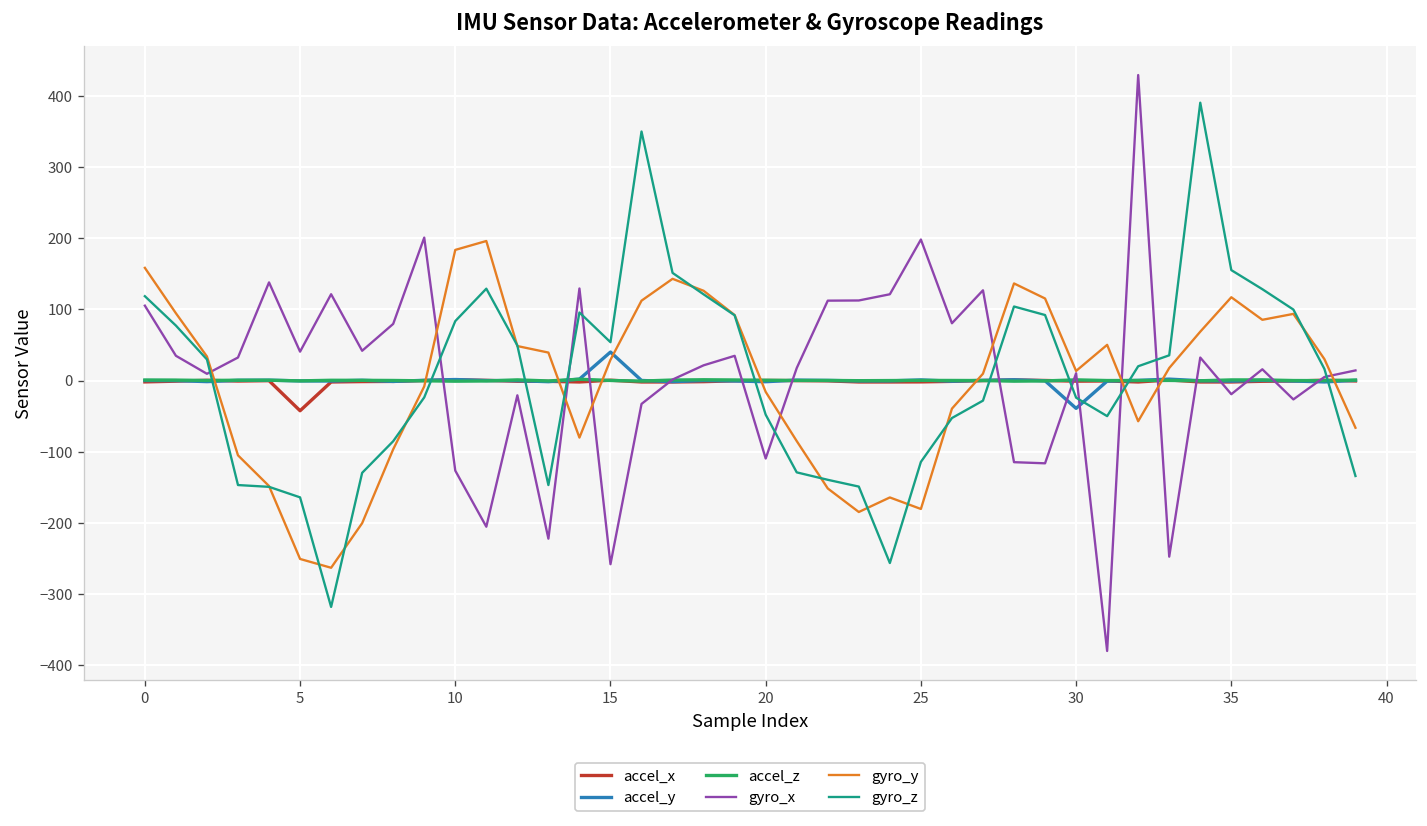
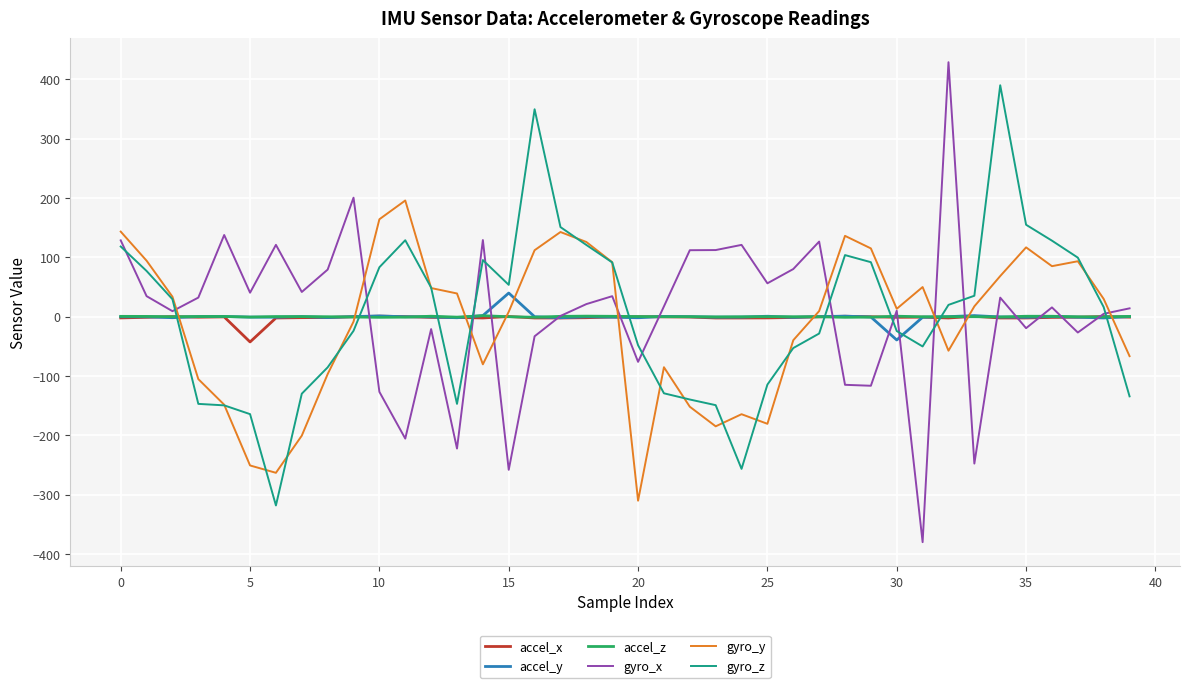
  {
    "accel_x": {
      "5": -40
    },
    "accel_y": {
      "15": 40,
      "30": -40
    },
    "gyro_x": {
-     "0": 110,
+     "0": 130,
      "5": 40,
      "10": -130,
      "15": -260,
-     "20": -110,
-     "25": 200,
+     "20": -80,
+     "25": 60,
      "35": -20
    },
    "gyro_y": {
-     "0": 160,
+     "0": 140,
      "5": -250,
-     "10": 180,
-     "15": 30,
-     "20": -20,
+     "10": 160,
+     "15": 10,
+     "20": -310,
      "25": -180,
      "35": 120
    }
  }
